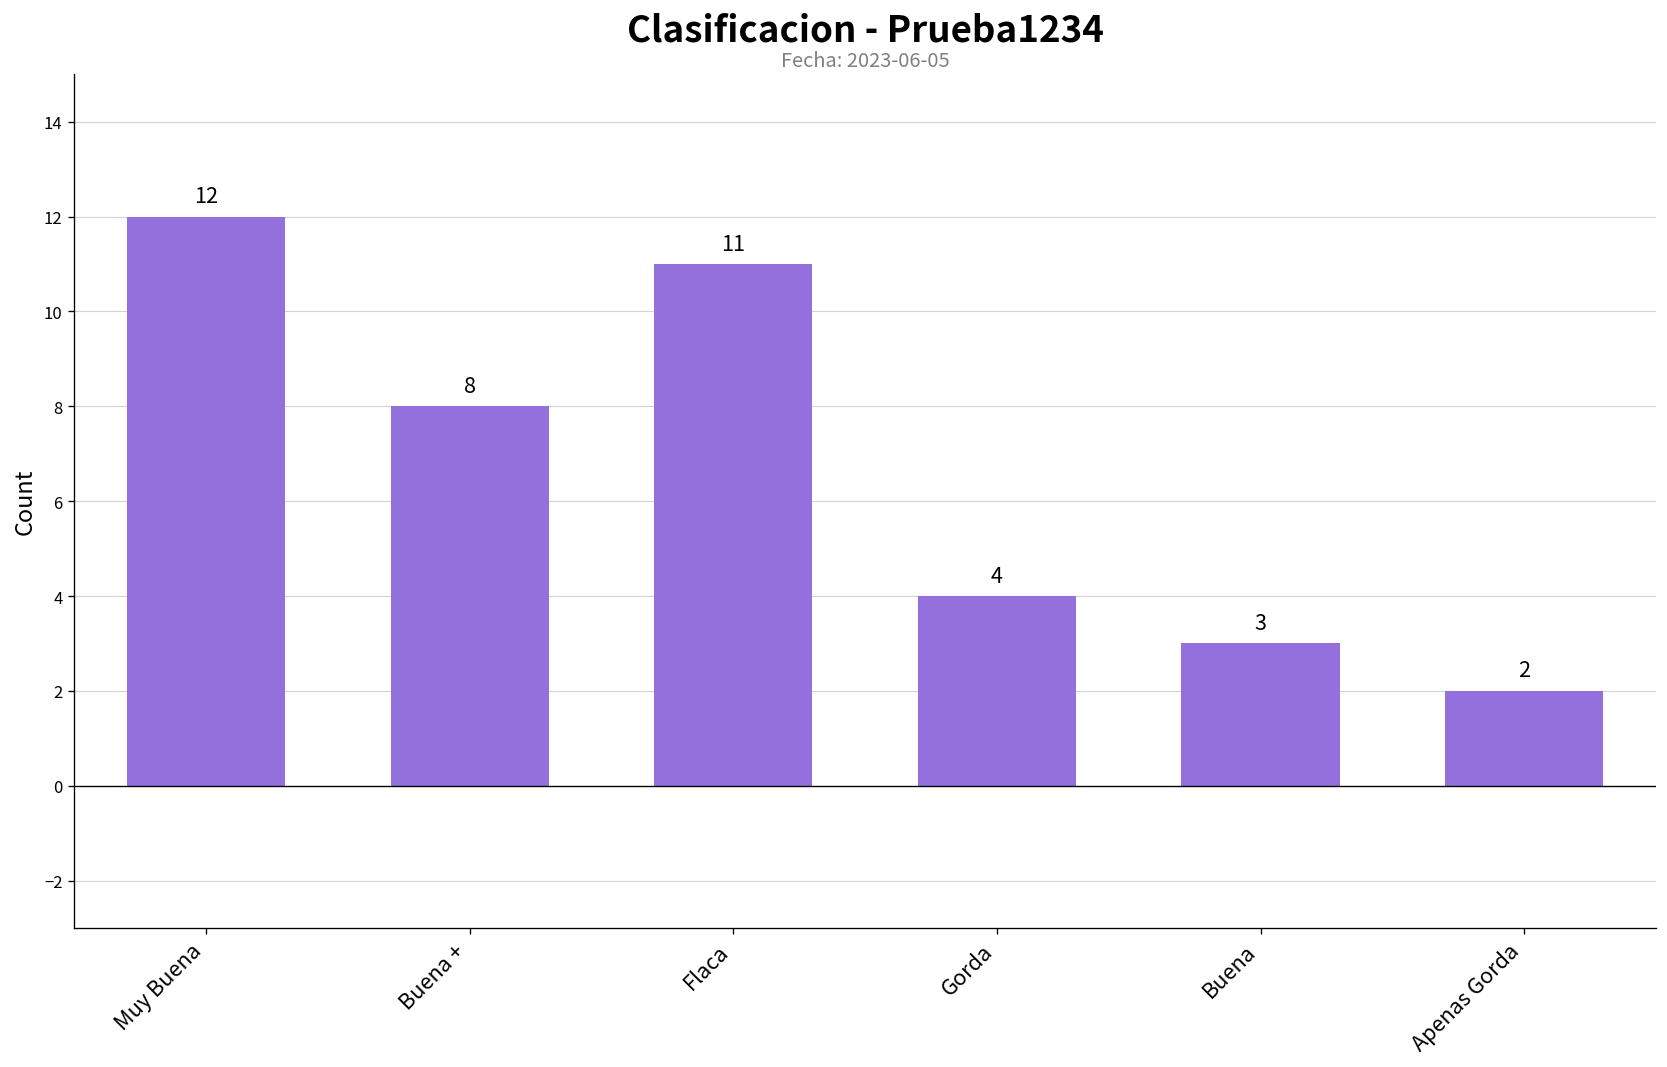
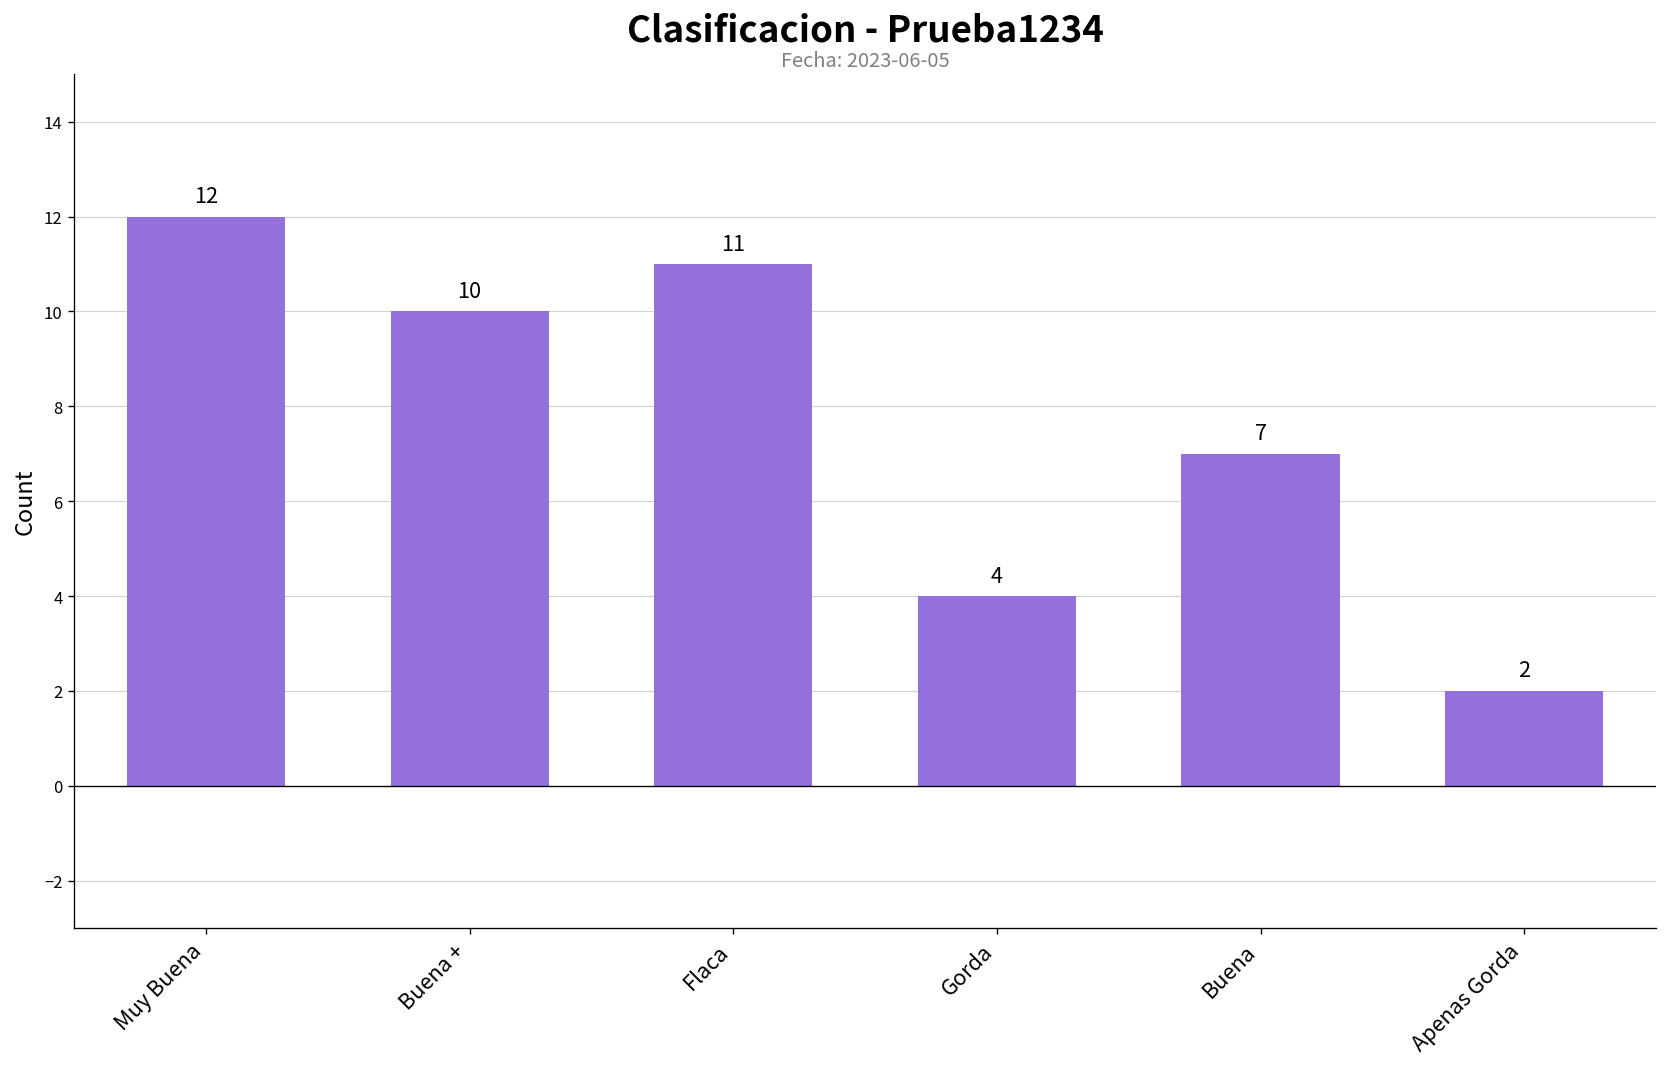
  {
    "Muy Buena": 12,
-   "Buena +": 8,
+   "Buena +": 10,
    "Flaca": 11,
    "Gorda": 4,
-   "Buena": 3,
+   "Buena": 7,
    "Apenas Gorda": 2
  }
